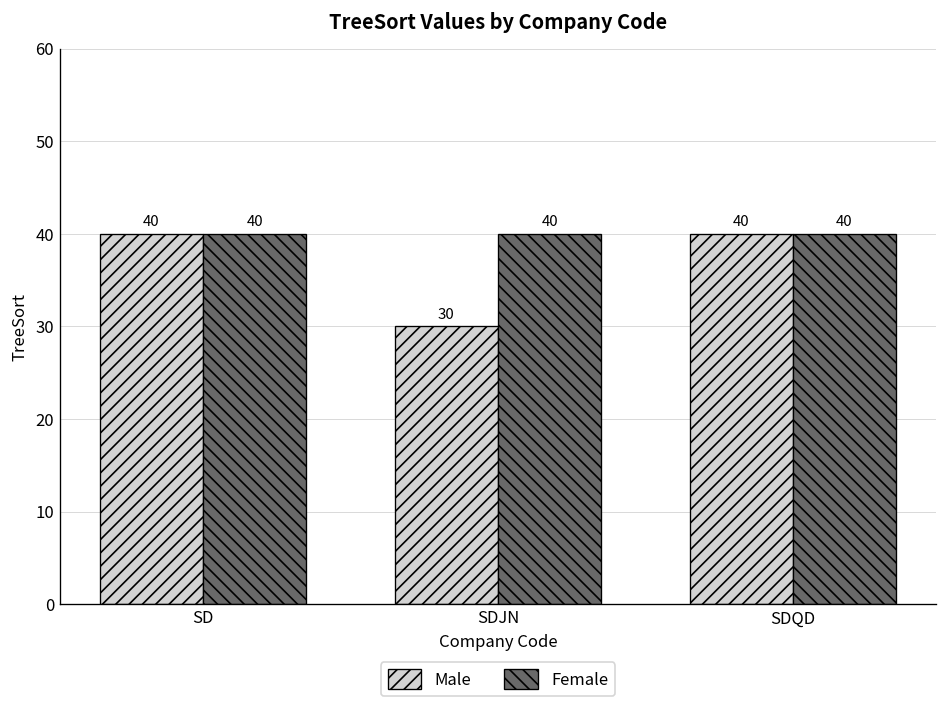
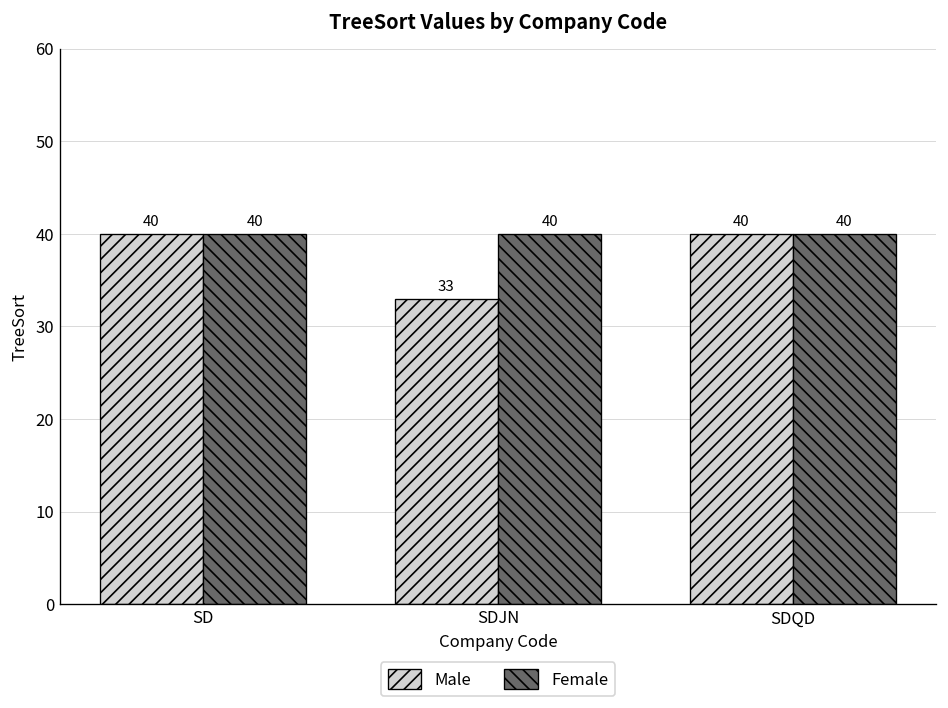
  {
    "Male": {
      "SD": 40,
-     "SDJN": 30,
+     "SDJN": 33,
      "SDQD": 40
    },
    "Female": {
      "SD": 40,
      "SDJN": 40,
      "SDQD": 40
    }
  }
